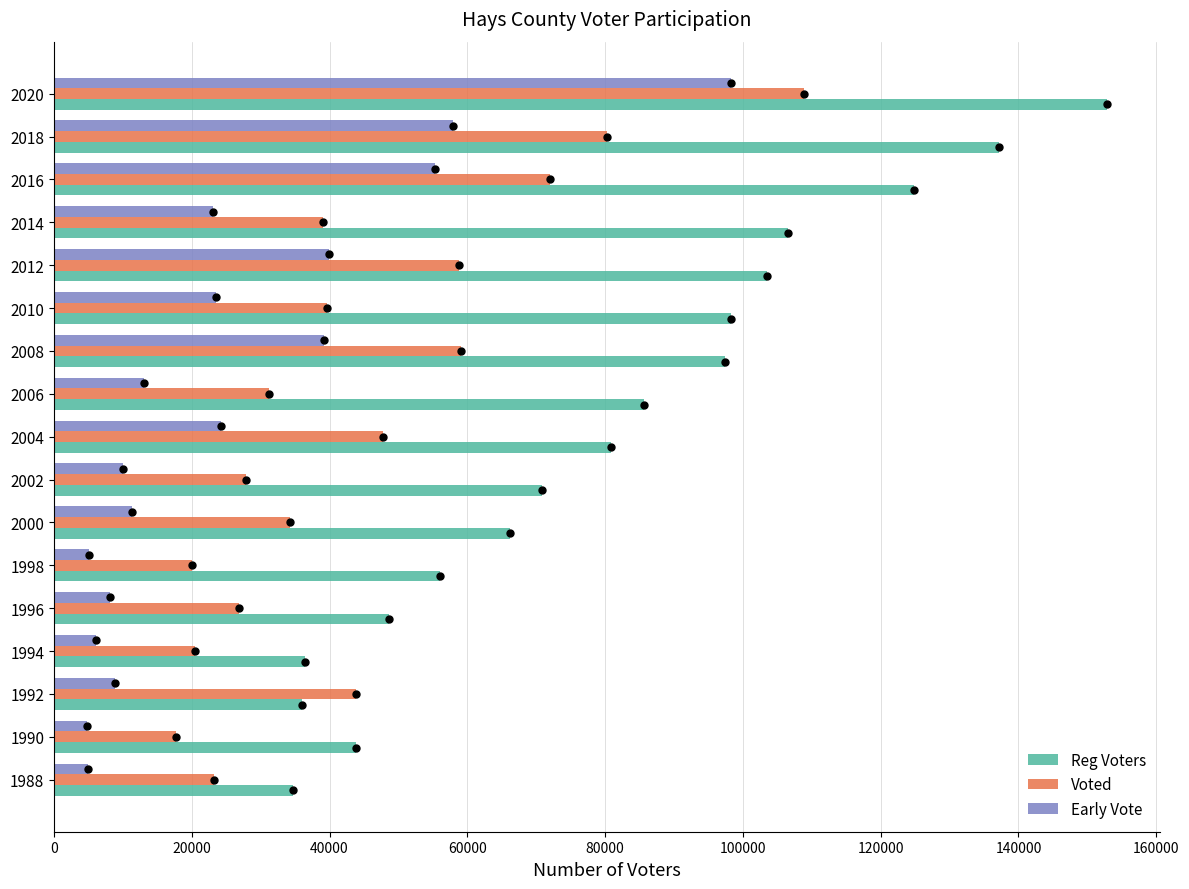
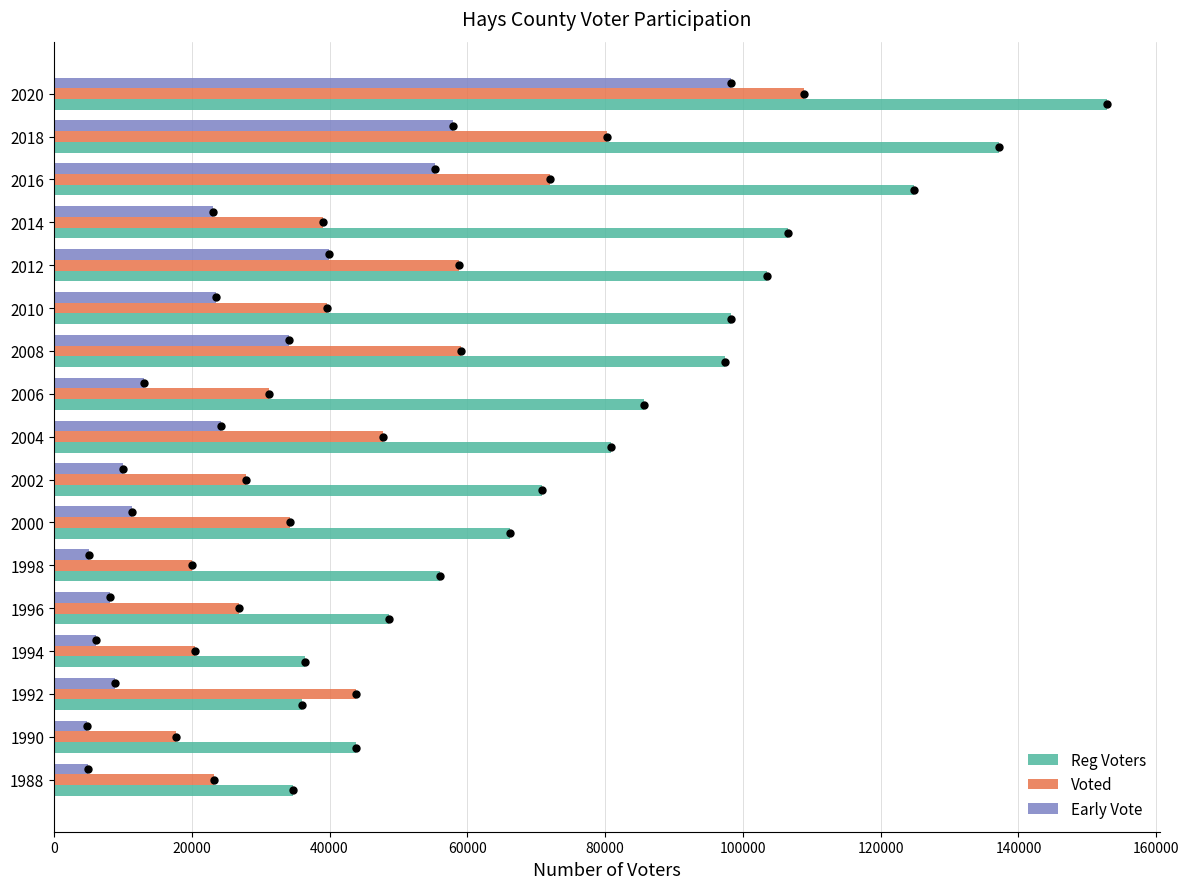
  {
    "Reg Voters": {
      "2020": 153000,
      "2018": 137000,
      "2016": 125000,
      "2014": 107000,
      "2012": 103000,
      "2010": 98000,
      "2008": 97000,
      "2006": 86000,
      "2004": 81000,
      "2002": 71000,
      "2000": 66000,
      "1998": 56000,
      "1996": 49000,
      "1994": 36000,
      "1992": 36000,
      "1990": 44000,
      "1988": 35000
    },
    "Voted": {
      "2020": 109000,
      "2018": 80000,
      "2016": 72000,
      "2014": 39000,
      "2012": 59000,
      "2010": 40000,
      "2008": 59000,
      "2006": 31000,
      "2004": 48000,
      "2002": 28000,
      "2000": 34000,
      "1998": 20000,
      "1996": 27000,
      "1994": 20000,
      "1992": 44000,
      "1990": 18000,
      "1988": 23000
    },
    "Early Vote": {
      "2020": 98000,
      "2018": 58000,
      "2016": 55000,
      "2014": 23000,
      "2012": 40000,
      "2010": 24000,
-     "2008": 39000,
+     "2008": 34000,
      "2006": 13000,
      "2004": 24000,
      "2002": 10000,
      "2000": 11000,
      "1998": 5000,
      "1996": 8000,
      "1994": 6000,
      "1992": 9000,
      "1990": 5000,
      "1988": 5000
    }
  }
